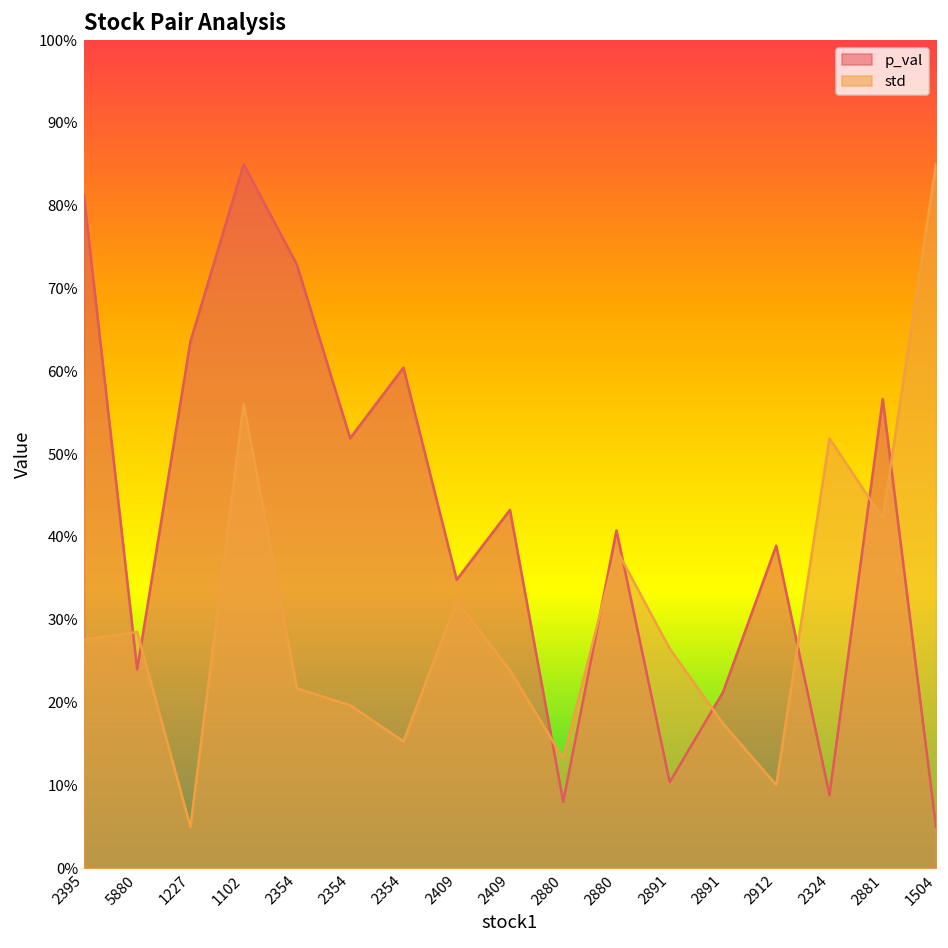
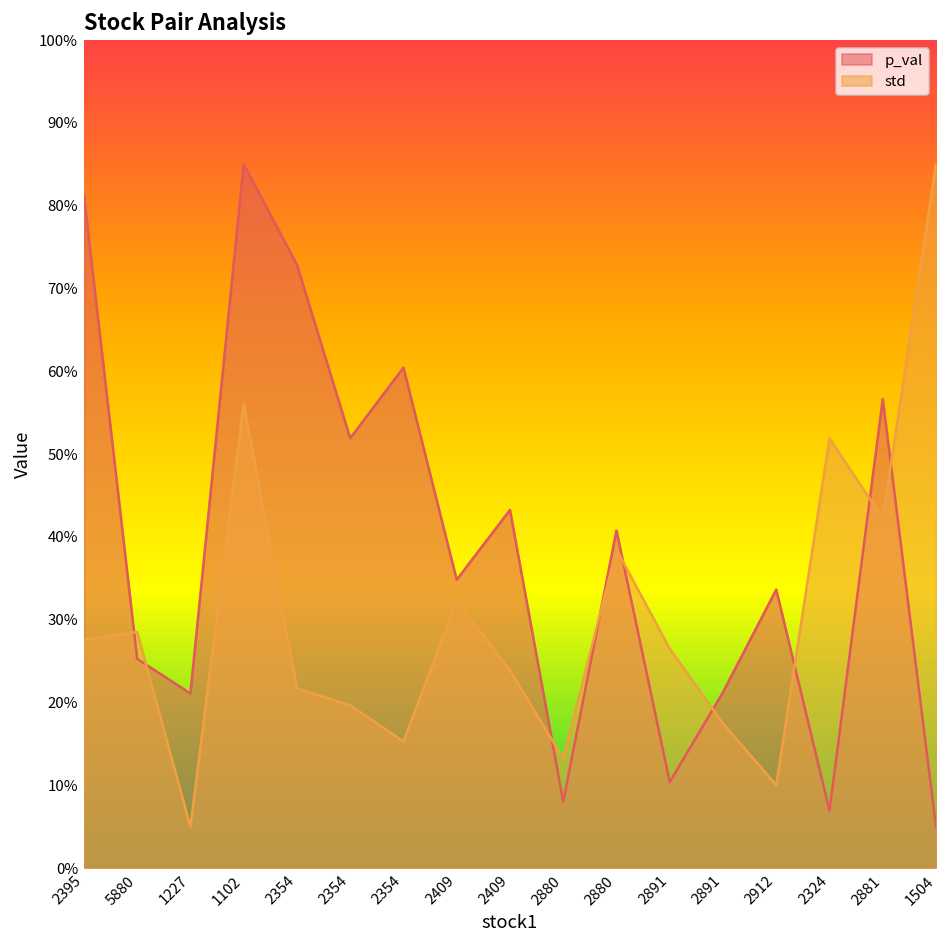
  {
    "p_val": {
      "2395": "81%",
-     "5880": "24%",
-     "1227": "64%",
+     "5880": "25%",
+     "1227": "21%",
      "1102": "85%",
-     "2912": "39%",
-     "2324": "9%",
+     "2912": "34%",
+     "2324": "7%",
      "2881": "57%",
      "1504": "5%"
    },
    "std": {
      "2395": "28%",
      "5880": "29%",
      "1227": "5%",
      "1102": "56%",
      "2912": "10%",
      "2324": "52%",
      "2881": "42%",
      "1504": "85%"
    }
  }
